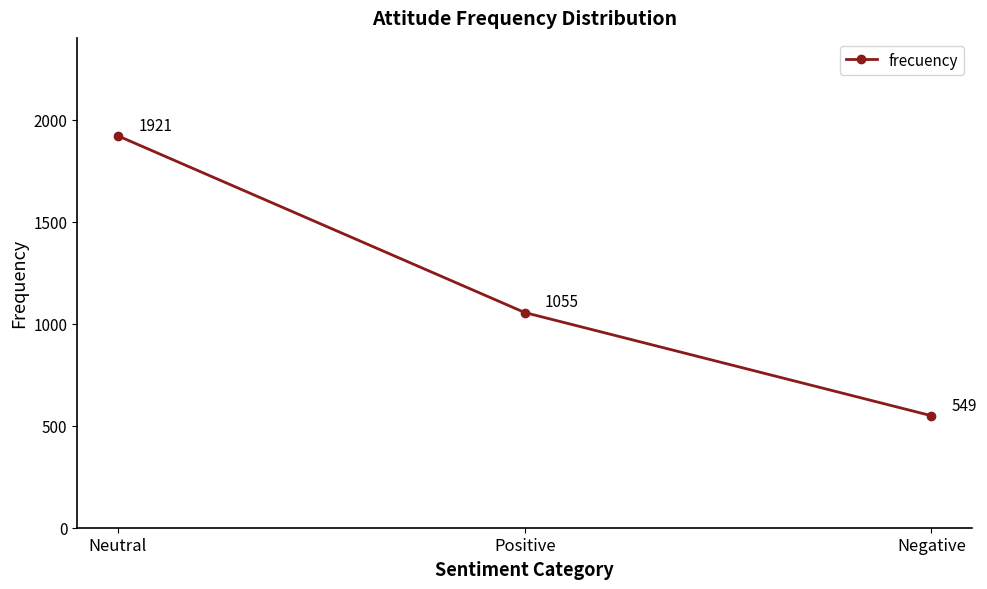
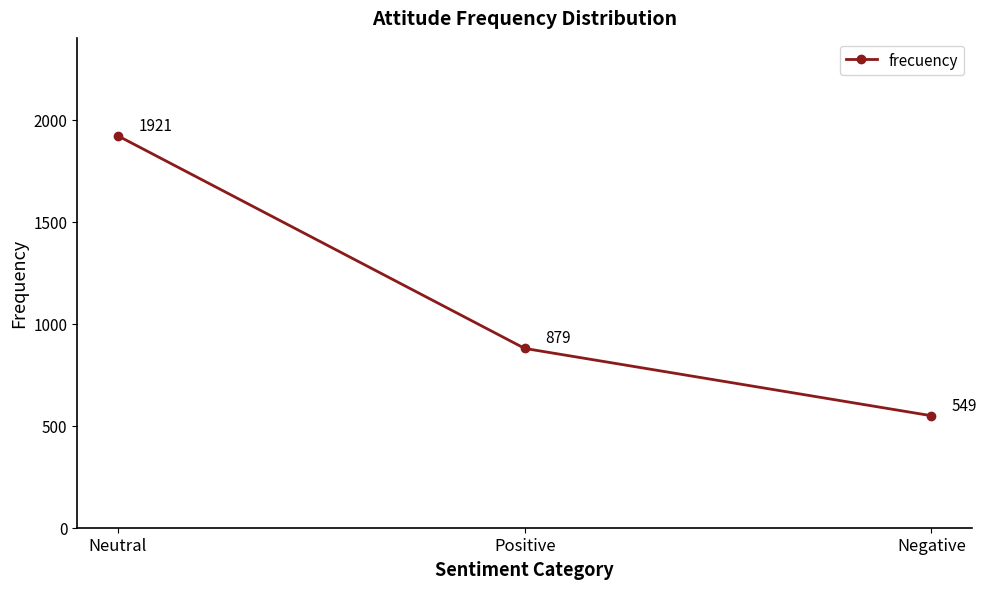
  {
    "Neutral": 1921,
-   "Positive": 1055,
+   "Positive": 879,
    "Negative": 549
  }
